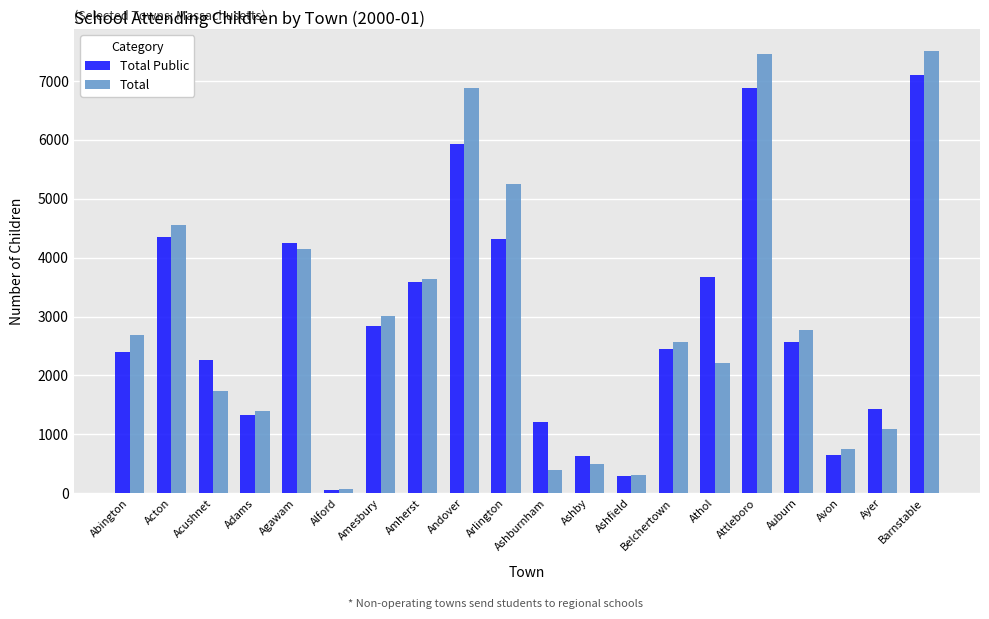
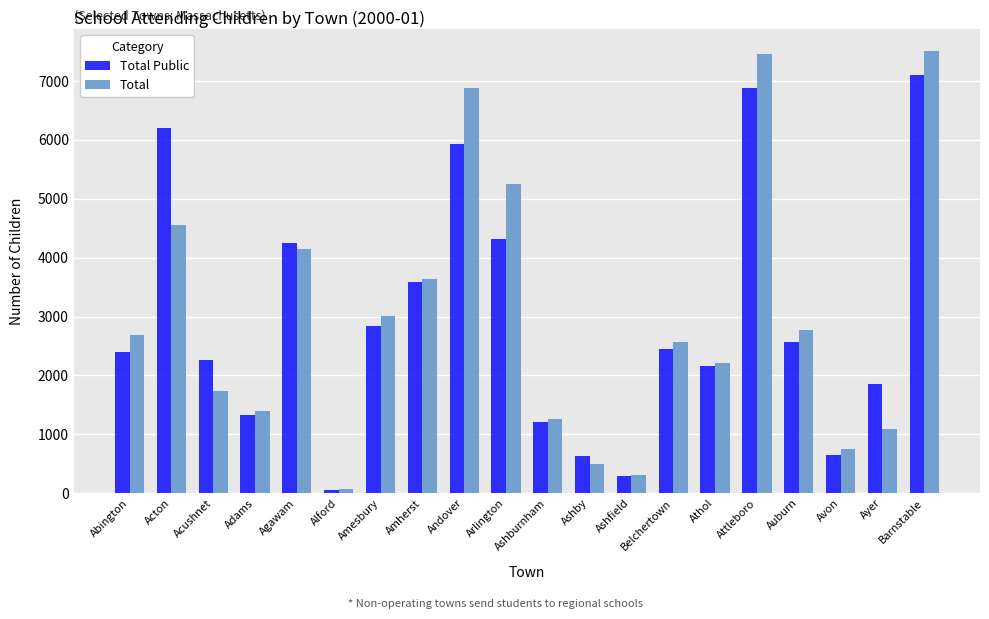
  {
    "Total Public": {
      "Abington": 2400,
-     "Acton": 4400,
+     "Acton": 6200,
      "Acushnet": 2300,
      "Adams": 1300,
      "Agawam": 4200,
      "Alford": 100,
      "Amesbury": 2800,
      "Amherst": 3600,
      "Andover": 5900,
      "Arlington": 4300,
      "Ashburnham": 1200,
      "Ashby": 600,
      "Ashfield": 300,
      "Belchertown": 2400,
-     "Athol": 3700,
+     "Athol": 2200,
      "Attleboro": 6900,
      "Auburn": 2600,
      "Avon": 600,
-     "Ayer": 1400,
+     "Ayer": 1900,
      "Barnstable": 7100
    },
    "Total": {
      "Abington": 2700,
      "Acton": 4600,
      "Acushnet": 1700,
      "Adams": 1400,
      "Agawam": 4200,
      "Alford": 100,
      "Amesbury": 3000,
      "Amherst": 3600,
      "Andover": 6900,
      "Arlington": 5300,
-     "Ashburnham": 400,
+     "Ashburnham": 1300,
      "Ashby": 500,
      "Ashfield": 300,
      "Belchertown": 2600,
      "Athol": 2200,
      "Attleboro": 7500,
      "Auburn": 2800,
      "Avon": 700,
      "Ayer": 1100,
      "Barnstable": 7500
    }
  }
